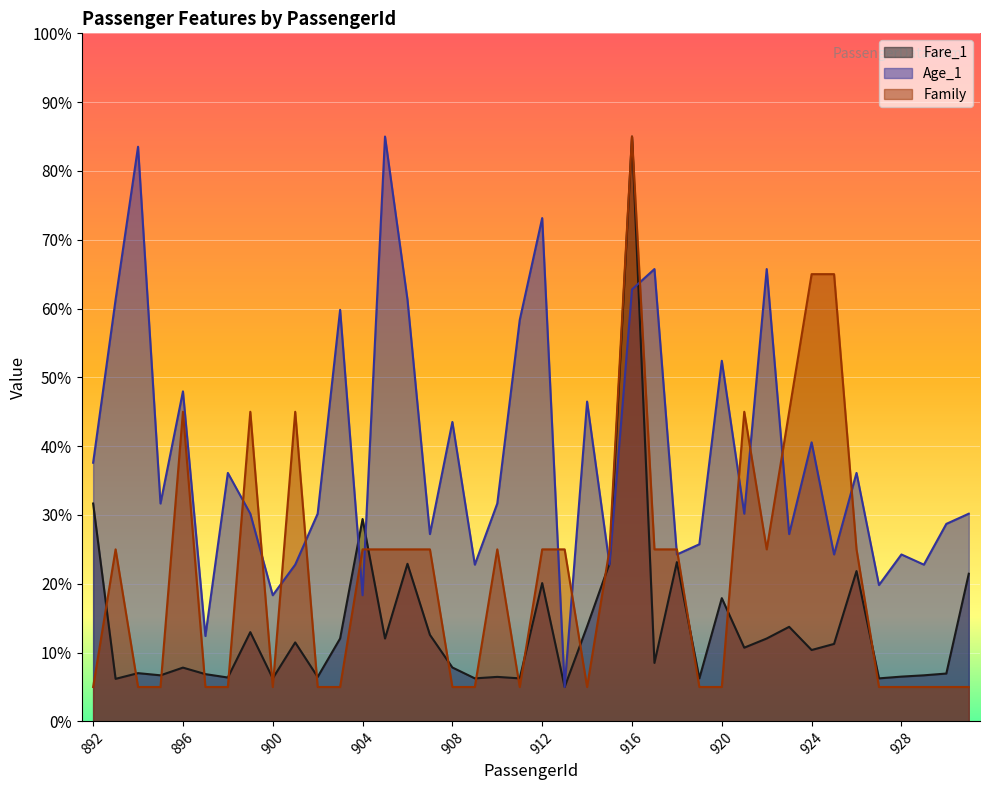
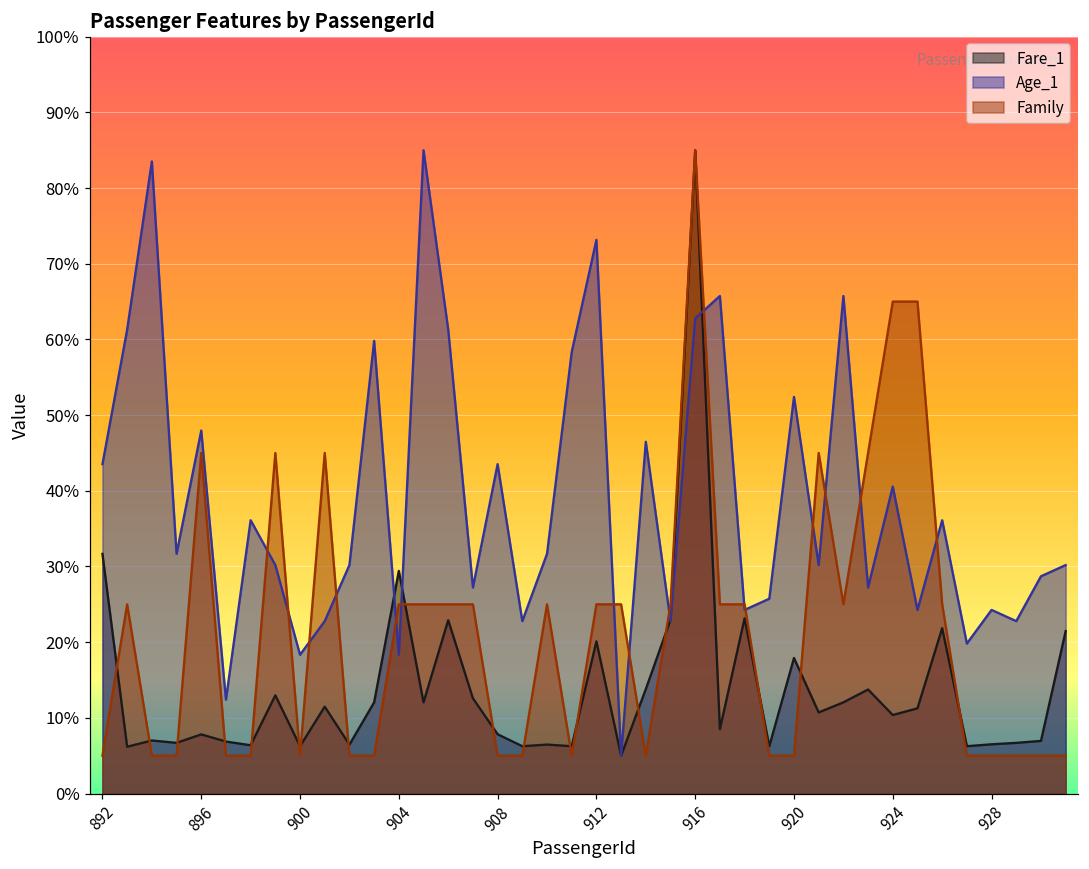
  {
    "Fare_1": {
      "892": "32%",
      "896": "8%",
      "900": "6%",
      "904": "29%",
      "908": "8%",
      "912": "20%",
      "920": "18%",
      "924": "10%",
      "928": "7%"
    },
    "Age_1": {
-     "892": "38%",
+     "892": "44%",
      "896": "48%",
      "900": "18%",
      "904": "18%",
      "908": "44%",
      "912": "73%",
      "916": "63%",
      "920": "52%",
      "924": "41%",
      "928": "24%"
    },
    "Family": {
      "892": "5%",
      "896": "45%",
      "900": "5%",
      "904": "25%",
      "908": "5%",
      "912": "25%",
      "920": "5%",
      "924": "65%",
      "928": "5%"
    }
  }
